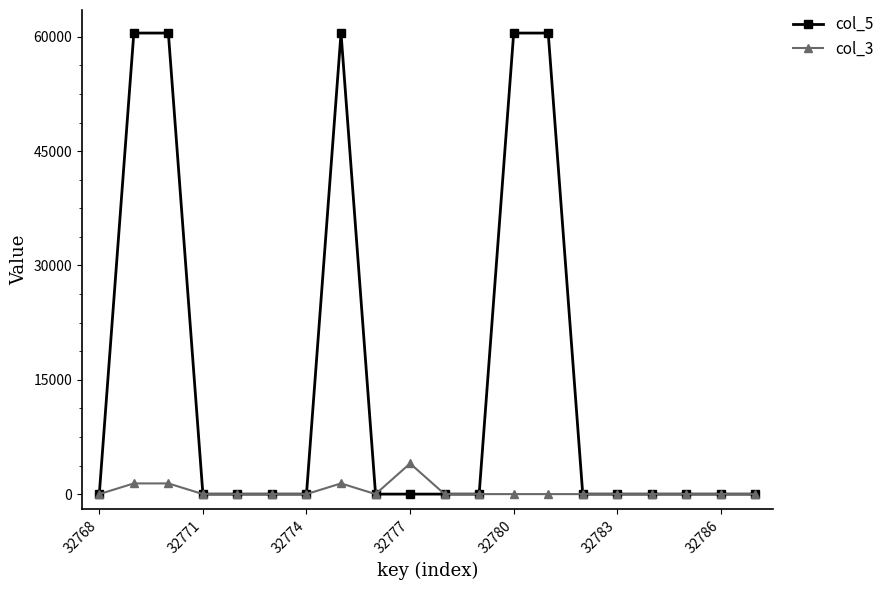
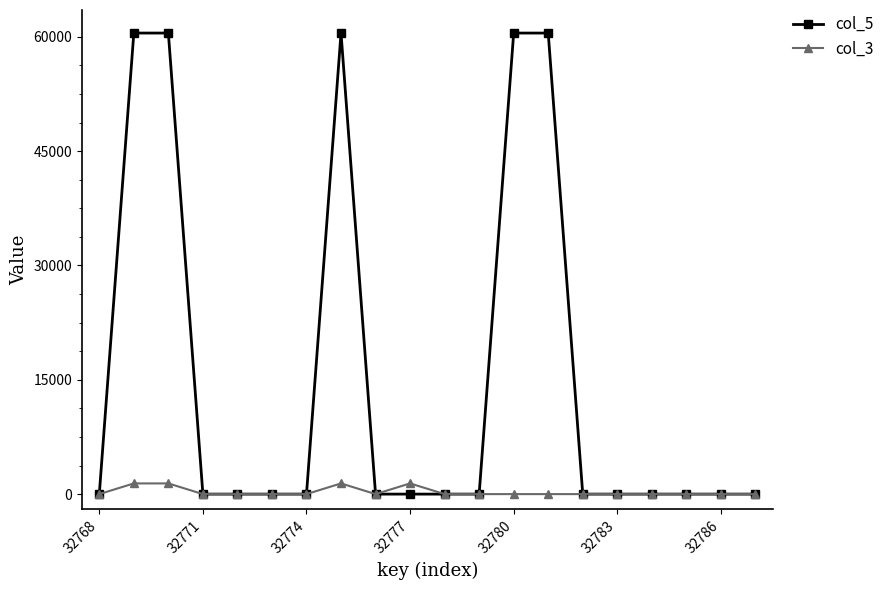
  {
    "col_5": {
      "32777": 0,
      "32780": 60000
    },
    "col_3": {
-     "32777": 4000,
+     "32777": 1000,
      "32780": 0
    }
  }
